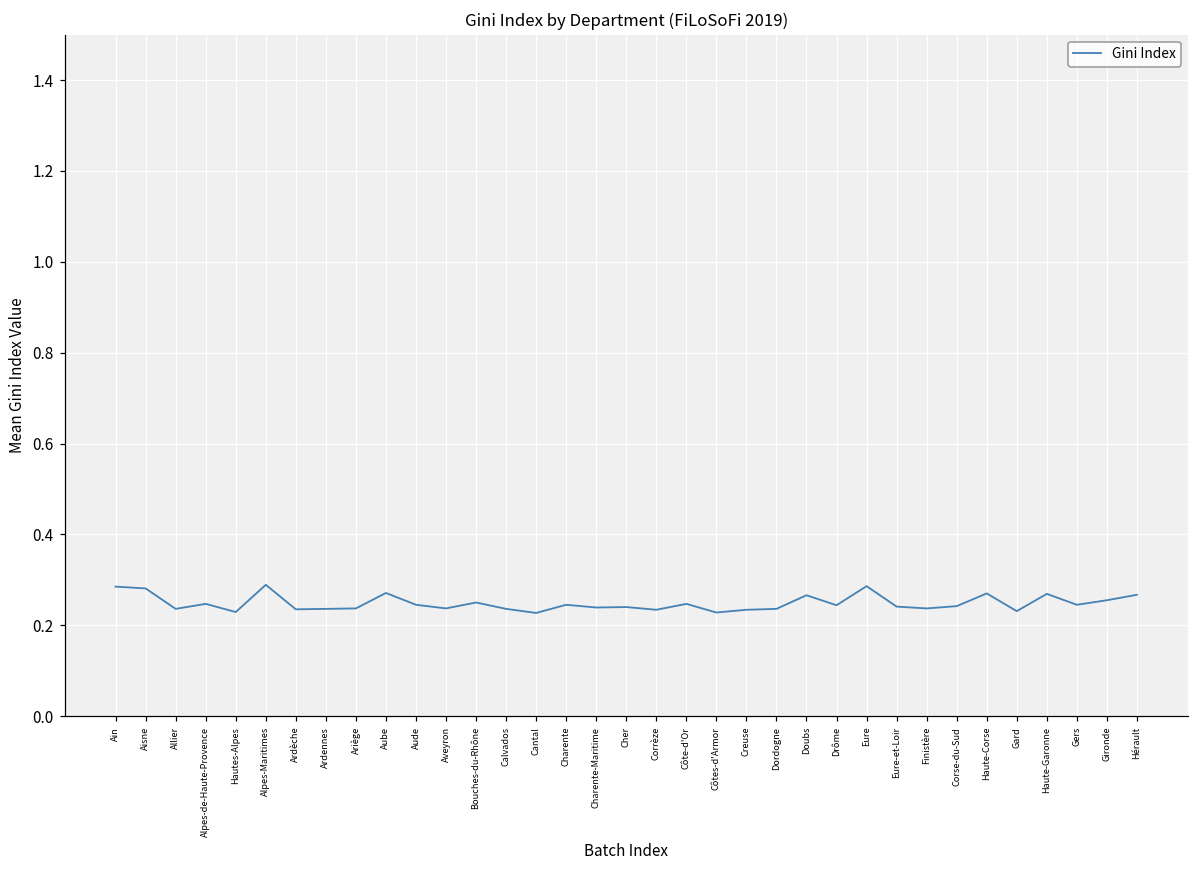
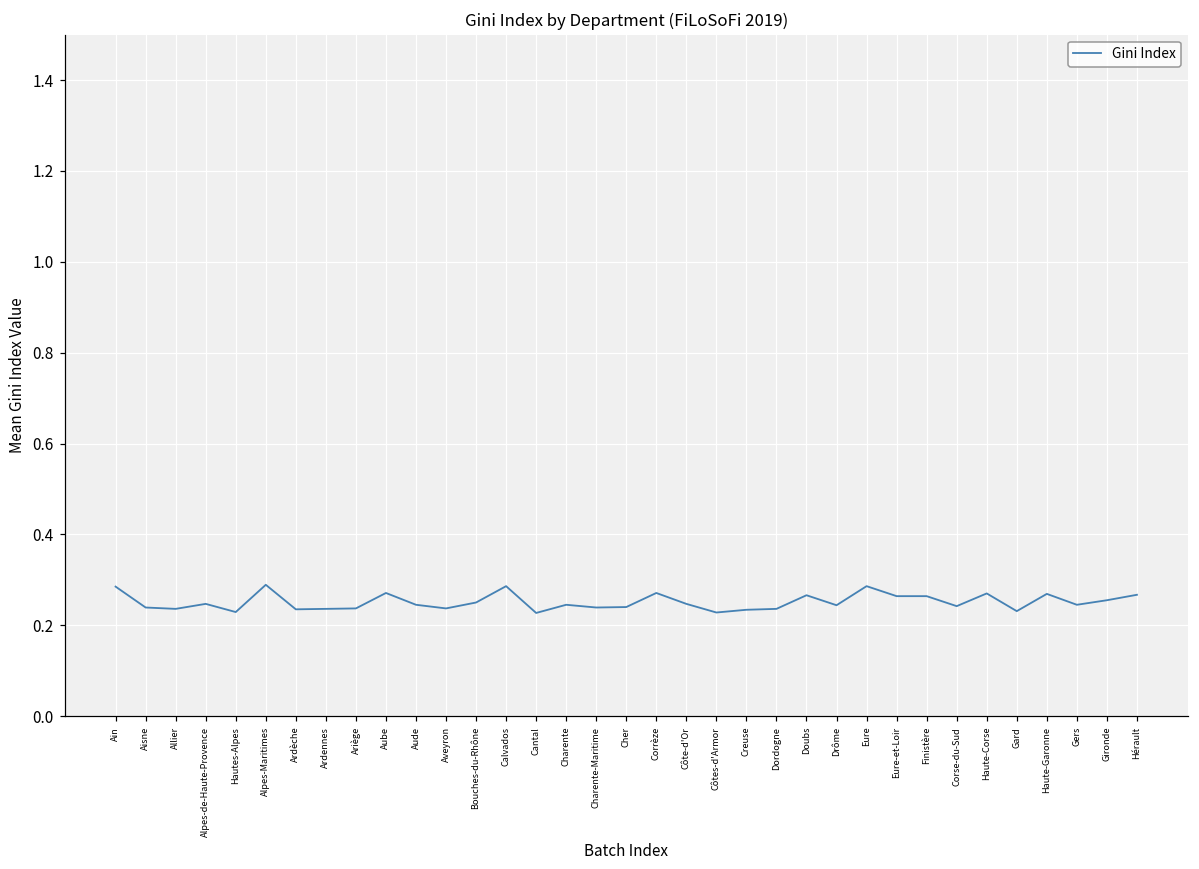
  {
    "Ain": 0.29,
-   "Aisne": 0.28,
+   "Aisne": 0.24,
    "Allier": 0.24,
    "Alpes-de-Haute-Provence": 0.25,
    "Hautes-Alpes": 0.23,
    "Alpes-Maritimes": 0.29,
    "Ardèche": 0.24,
    "Ardennes": 0.24,
    "Ariège": 0.24,
    "Aube": 0.27,
    "Aude": 0.25,
    "Aveyron": 0.24,
    "Bouches-du-Rhône": 0.25,
-   "Calvados": 0.24,
+   "Calvados": 0.29,
    "Cantal": 0.23,
    "Charente": 0.25,
    "Charente-Maritime": 0.24,
    "Cher": 0.24,
-   "Corrèze": 0.23,
+   "Corrèze": 0.27,
    "Côte-d'Or": 0.25,
    "Côtes-d'Armor": 0.23,
    "Creuse": 0.23,
    "Dordogne": 0.24,
    "Doubs": 0.27,
    "Drôme": 0.24,
    "Eure": 0.29,
-   "Eure-et-Loir": 0.24,
-   "Finistère": 0.24,
+   "Eure-et-Loir": 0.26,
+   "Finistère": 0.26,
    "Corse-du-Sud": 0.24,
    "Haute-Corse": 0.27,
    "Gard": 0.23,
    "Haute-Garonne": 0.27,
    "Gers": 0.25,
    "Gironde": 0.26,
    "Hérault": 0.27
  }
